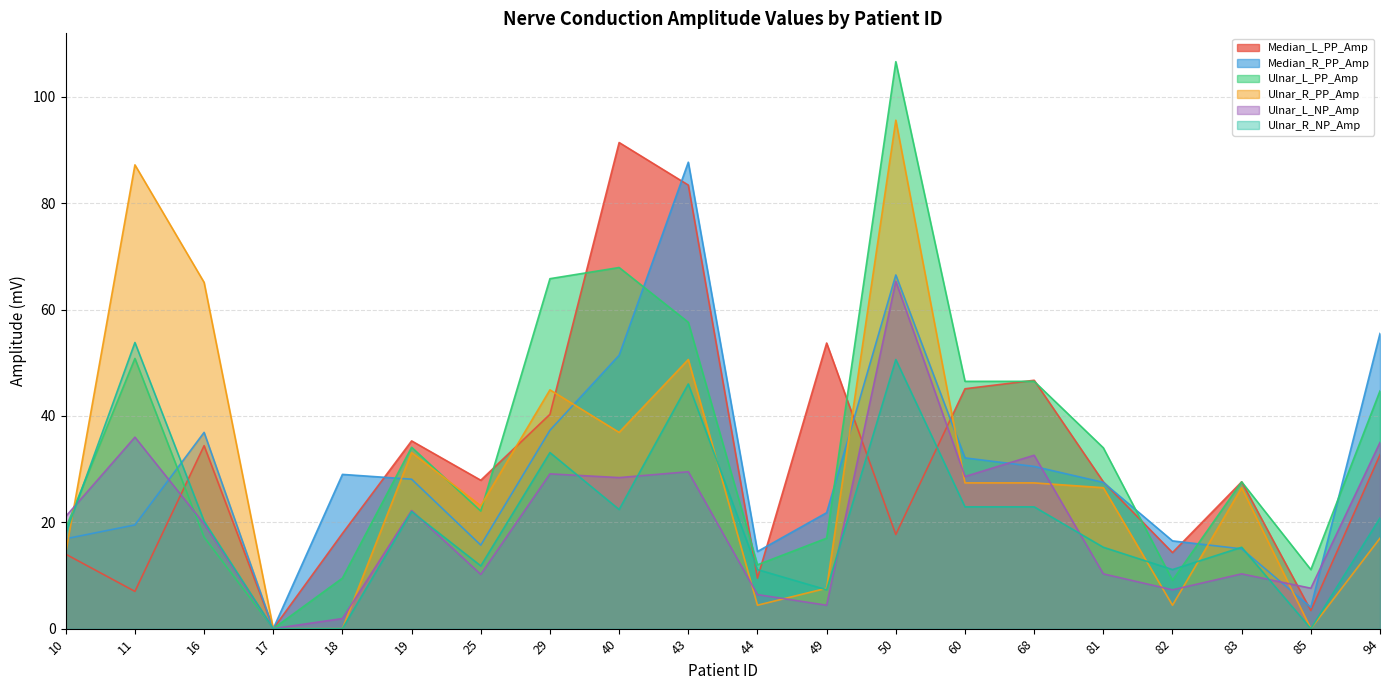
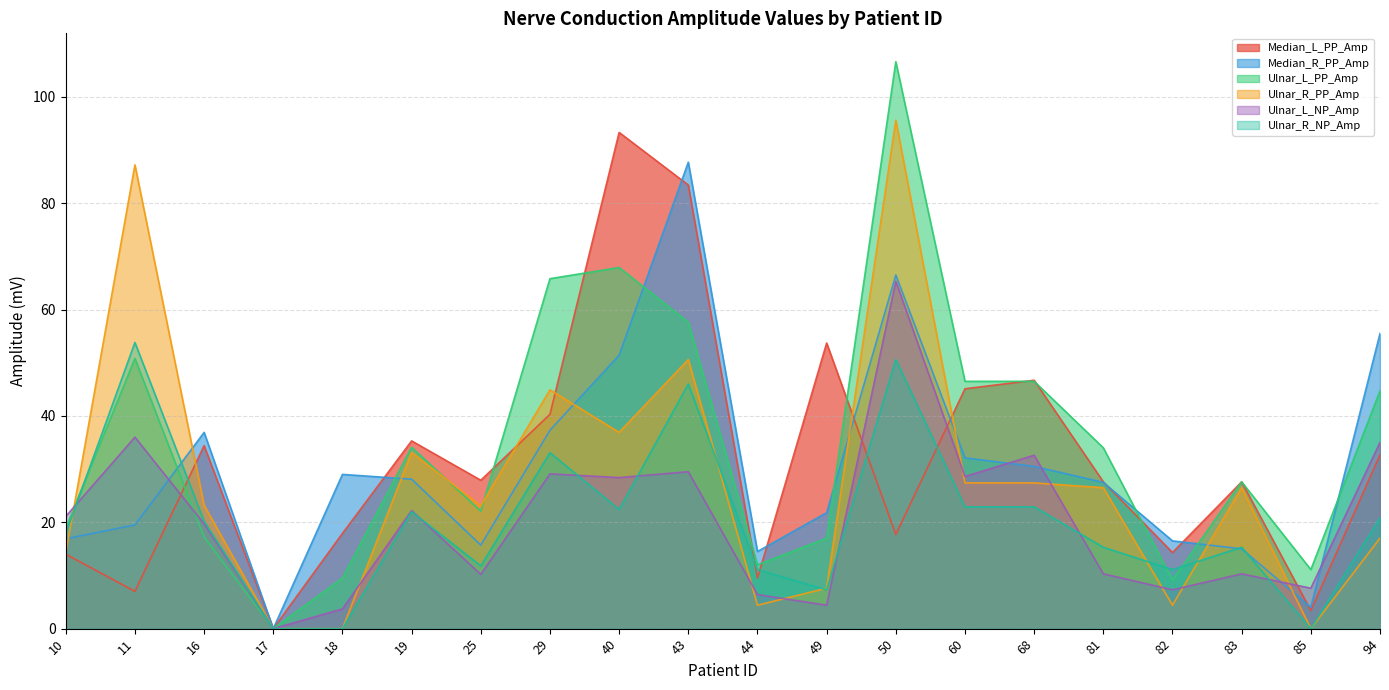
  {
    "Median_L_PP_Amp": {
      "11": 7,
      "16": 34,
      "18": 18,
      "19": 35,
      "25": 28,
      "29": 40,
-     "40": 91,
+     "40": 93,
      "43": 83,
      "44": 10,
      "49": 54,
      "50": 18,
      "60": 45,
      "82": 14,
      "85": 3,
      "94": 33
    },
    "Median_R_PP_Amp": {
      "10": 17,
      "11": 20,
      "16": 37,
      "18": 29,
      "19": 28,
      "25": 16,
      "29": 37,
      "40": 51,
      "43": 88,
      "44": 15,
      "49": 22,
      "50": 67,
      "60": 32,
      "68": 31,
      "82": 17,
      "85": 4,
      "94": 56
    },
    "Ulnar_R_PP_Amp": {
      "11": 87,
-     "16": 65,
+     "16": 23,
      "19": 33,
      "25": 23,
      "29": 45,
      "40": 37,
      "43": 51,
      "44": 4,
      "50": 96,
      "60": 27,
      "68": 27,
      "81": 27,
      "82": 4,
      "83": 27,
      "94": 17
    },
    "Ulnar_L_NP_Amp": {
      "10": 21,
      "11": 36,
      "16": 20,
-     "18": 2,
+     "18": 4,
      "25": 10,
      "29": 29,
      "40": 28,
      "43": 30,
      "44": 6,
      "49": 4,
      "50": 65,
      "60": 29,
      "68": 33,
      "81": 10,
      "82": 7,
      "83": 10,
      "85": 8,
      "94": 35
    }
  }
